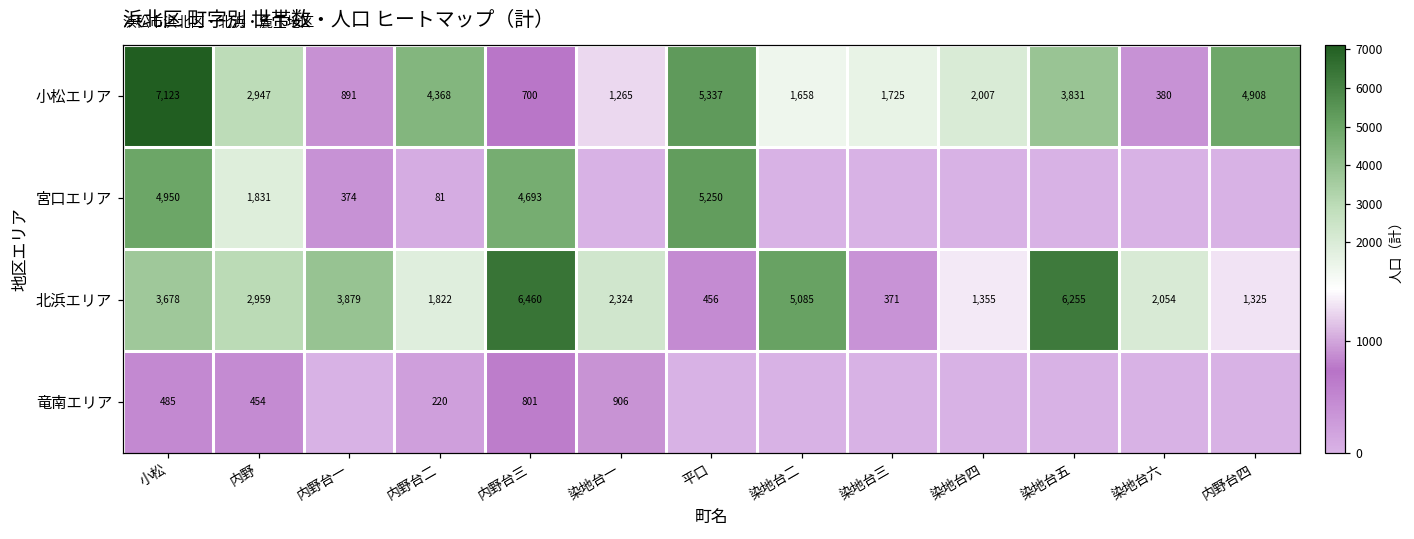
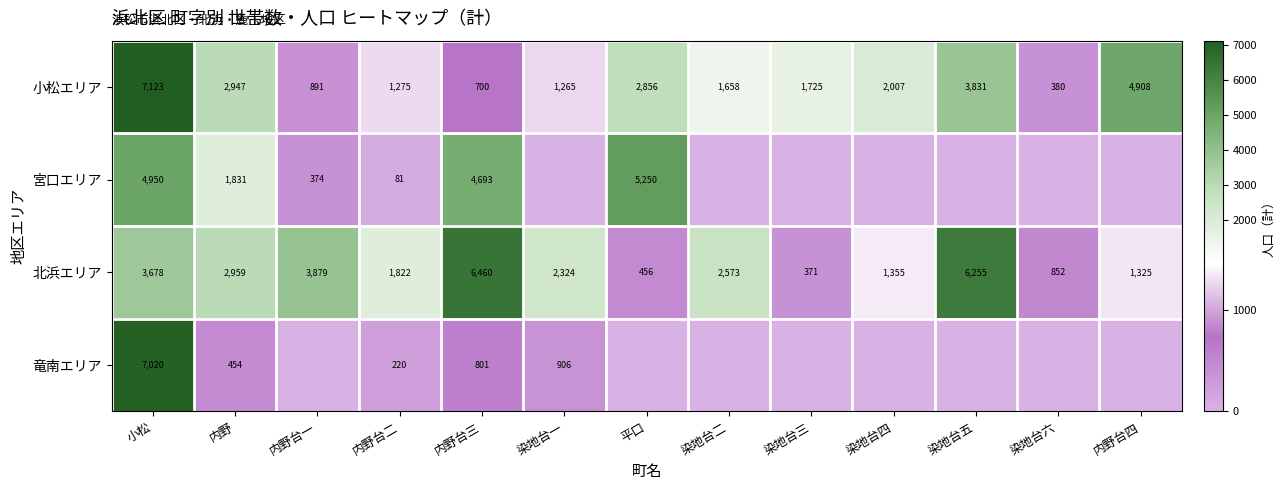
  {
    "小松エリア": {
      "小松": "7,123",
      "内野": "2,947",
      "内野台一": "891",
-     "内野台二": "4,368",
+     "内野台二": "1,275",
      "内野台三": "700",
      "染地台一": "1,265",
-     "平口": "5,337",
+     "平口": "2,856",
      "染地台二": "1,658",
      "染地台三": "1,725",
      "染地台四": "2,007",
      "染地台五": "3,831",
      "染地台六": "380",
      "内野台四": "4,908"
    },
    "宮口エリア": {
      "小松": "4,950",
      "内野": "1,831",
      "内野台一": "374",
      "内野台二": "81",
      "内野台三": "4,693",
      "平口": "5,250"
    },
    "北浜エリア": {
      "小松": "3,678",
      "内野": "2,959",
      "内野台一": "3,879",
      "内野台二": "1,822",
      "内野台三": "6,460",
      "染地台一": "2,324",
      "平口": "456",
-     "染地台二": "5,085",
+     "染地台二": "2,573",
      "染地台三": "371",
      "染地台四": "1,355",
      "染地台五": "6,255",
-     "染地台六": "2,054",
+     "染地台六": "852",
      "内野台四": "1,325"
    },
    "竜南エリア": {
-     "小松": "485",
+     "小松": "7,020",
      "内野": "454",
      "内野台二": "220",
      "内野台三": "801",
      "染地台一": "906"
    }
  }
